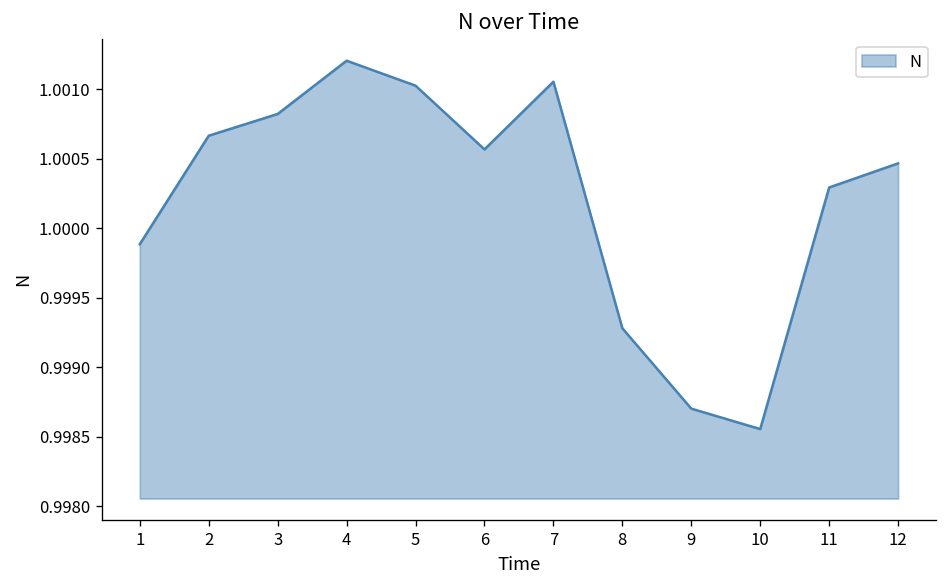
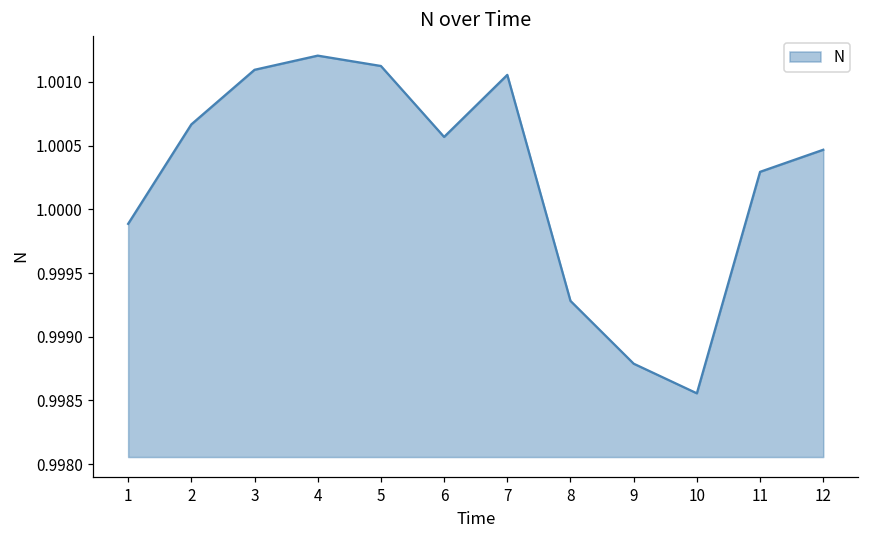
  {
    "1": 0.99989,
    "2": 1.00067,
-   "3": 1.00082,
+   "3": 1.00110,
    "4": 1.00121,
-   "5": 1.00103,
+   "5": 1.00113,
    "6": 1.00057,
    "7": 1.00106,
    "8": 0.99928,
-   "9": 0.99870,
+   "9": 0.99879,
    "10": 0.99856,
    "11": 1.00029,
    "12": 1.00047
  }
